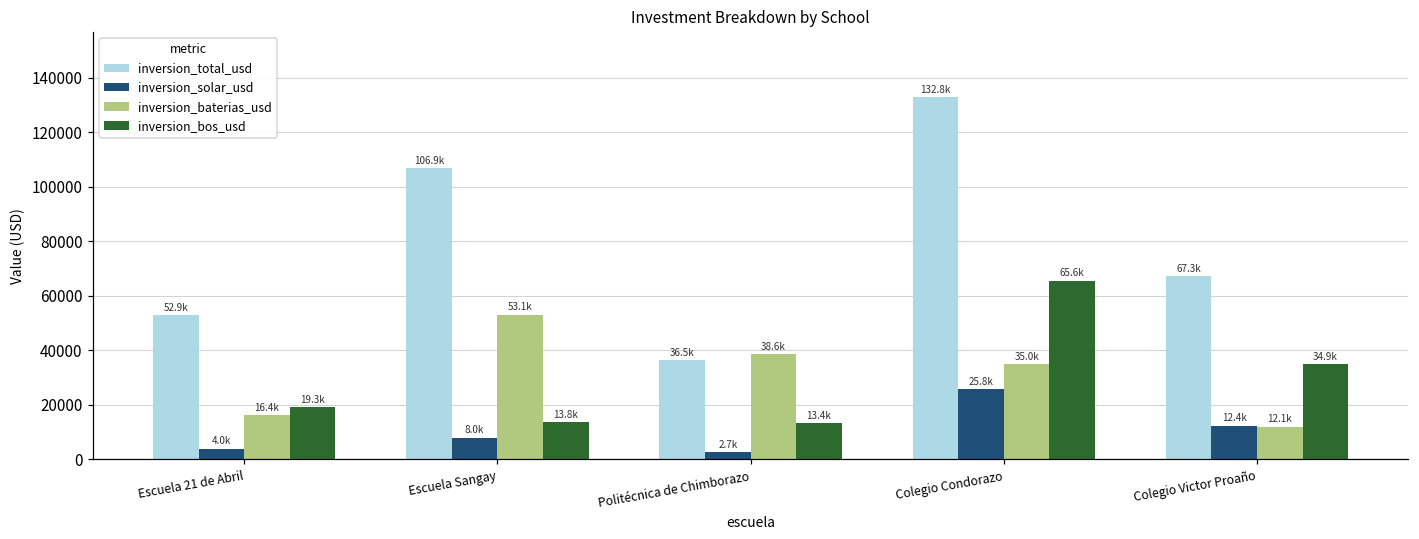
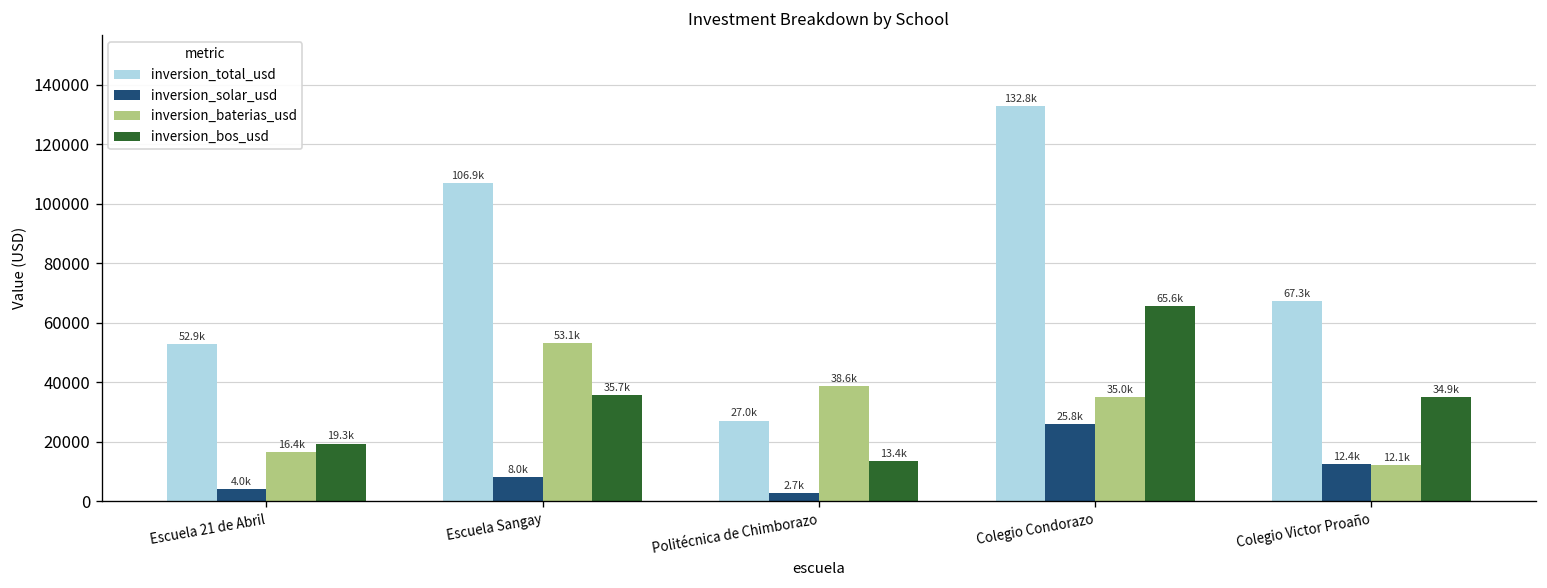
  {
    "inversion_total_usd": {
      "Escuela 21 de Abril": "52.9k",
      "Escuela Sangay": "106.9k",
-     "Politécnica de Chimborazo": "36.5k",
+     "Politécnica de Chimborazo": "27.0k",
      "Colegio Condorazo": "132.8k",
      "Colegio Victor Proaño": "67.3k"
    },
    "inversion_solar_usd": {
      "Escuela 21 de Abril": "4.0k",
      "Escuela Sangay": "8.0k",
      "Politécnica de Chimborazo": "2.7k",
      "Colegio Condorazo": "25.8k",
      "Colegio Victor Proaño": "12.4k"
    },
    "inversion_baterias_usd": {
      "Escuela 21 de Abril": "16.4k",
      "Escuela Sangay": "53.1k",
      "Politécnica de Chimborazo": "38.6k",
      "Colegio Condorazo": "35.0k",
      "Colegio Victor Proaño": "12.1k"
    },
    "inversion_bos_usd": {
      "Escuela 21 de Abril": "19.3k",
-     "Escuela Sangay": "13.8k",
+     "Escuela Sangay": "35.7k",
      "Politécnica de Chimborazo": "13.4k",
      "Colegio Condorazo": "65.6k",
      "Colegio Victor Proaño": "34.9k"
    }
  }
